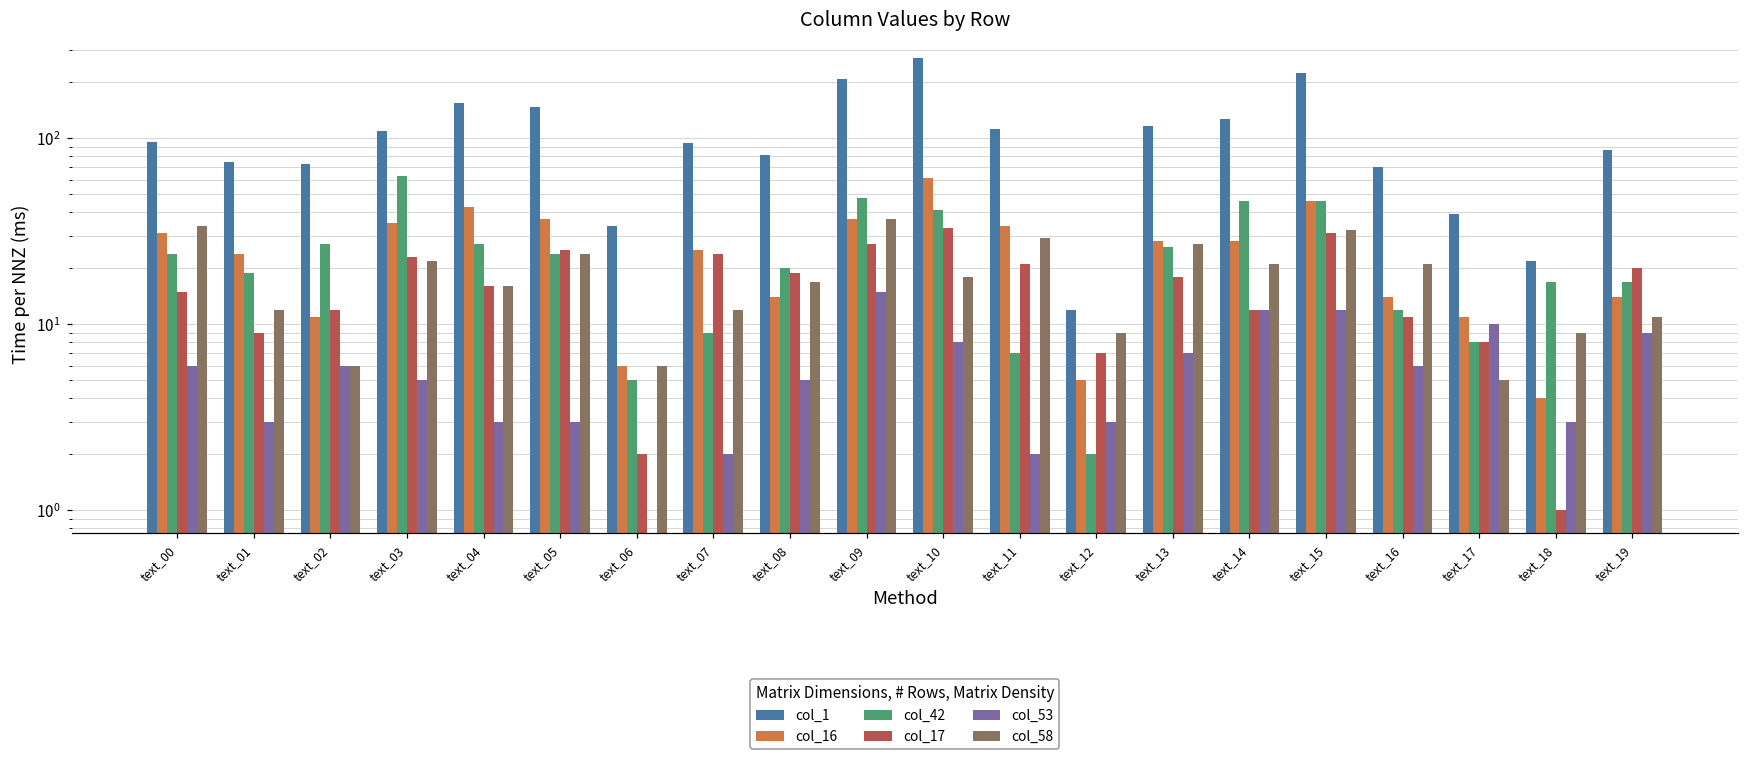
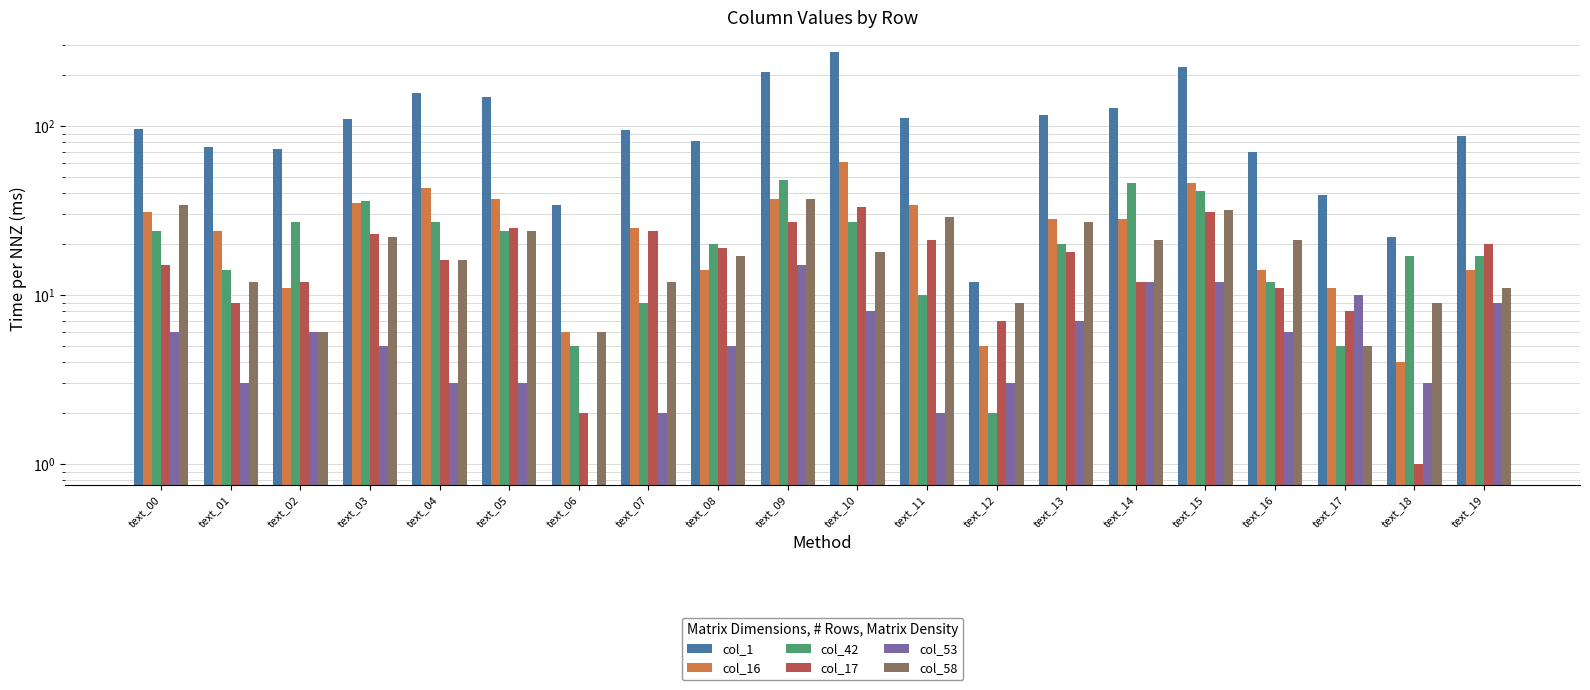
  {
    "col_42": {
      "text_00": 24,
-     "text_01": 19,
+     "text_01": 14,
      "text_02": 27,
-     "text_03": 63,
+     "text_03": 36,
      "text_04": 27,
      "text_05": 24,
      "text_06": 5,
      "text_07": 9,
      "text_08": 20,
      "text_09": 48,
-     "text_10": 41,
-     "text_11": 7,
+     "text_10": 27,
+     "text_11": 10,
      "text_12": 2,
-     "text_13": 26,
+     "text_13": 20,
      "text_14": 46,
-     "text_15": 46,
+     "text_15": 41,
      "text_16": 12,
-     "text_17": 8,
+     "text_17": 5,
      "text_18": 17,
      "text_19": 17
    }
  }
